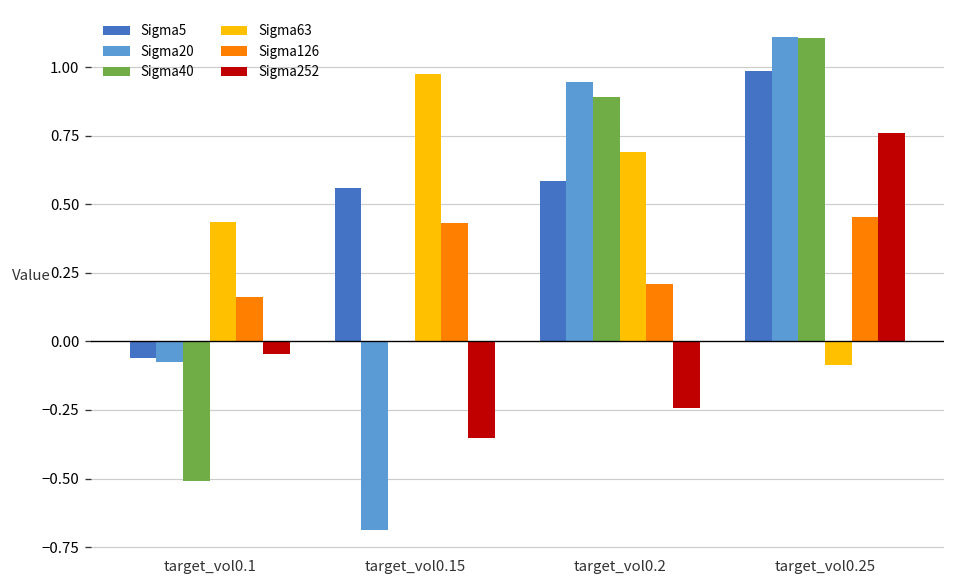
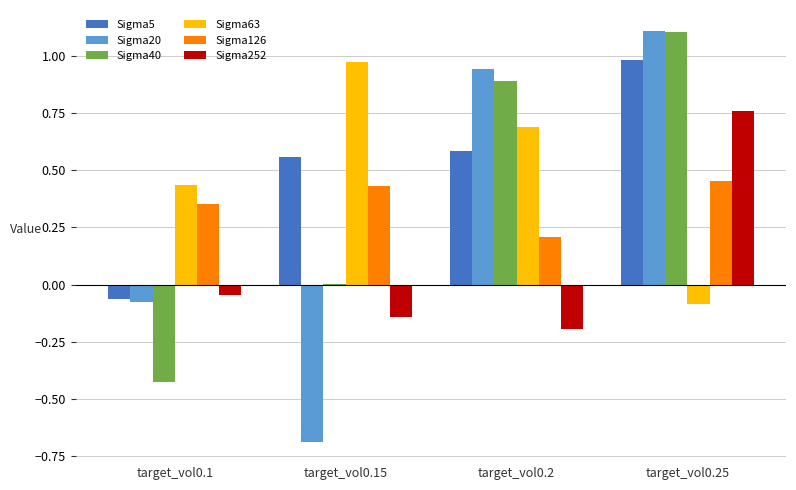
  {
    "Sigma40": {
-     "target_vol0.1": -0.51,
+     "target_vol0.1": -0.43,
      "target_vol0.2": 0.89,
      "target_vol0.25": 1.11
    },
    "Sigma63": {
      "target_vol0.1": 0.43,
      "target_vol0.15": 0.98,
      "target_vol0.2": 0.69,
      "target_vol0.25": -0.09
    },
    "Sigma126": {
-     "target_vol0.1": 0.16,
+     "target_vol0.1": 0.35,
      "target_vol0.15": 0.43,
      "target_vol0.2": 0.21,
      "target_vol0.25": 0.45
    },
    "Sigma252": {
      "target_vol0.1": -0.04,
-     "target_vol0.15": -0.35,
-     "target_vol0.2": -0.24,
+     "target_vol0.15": -0.14,
+     "target_vol0.2": -0.19,
      "target_vol0.25": 0.76
    }
  }
